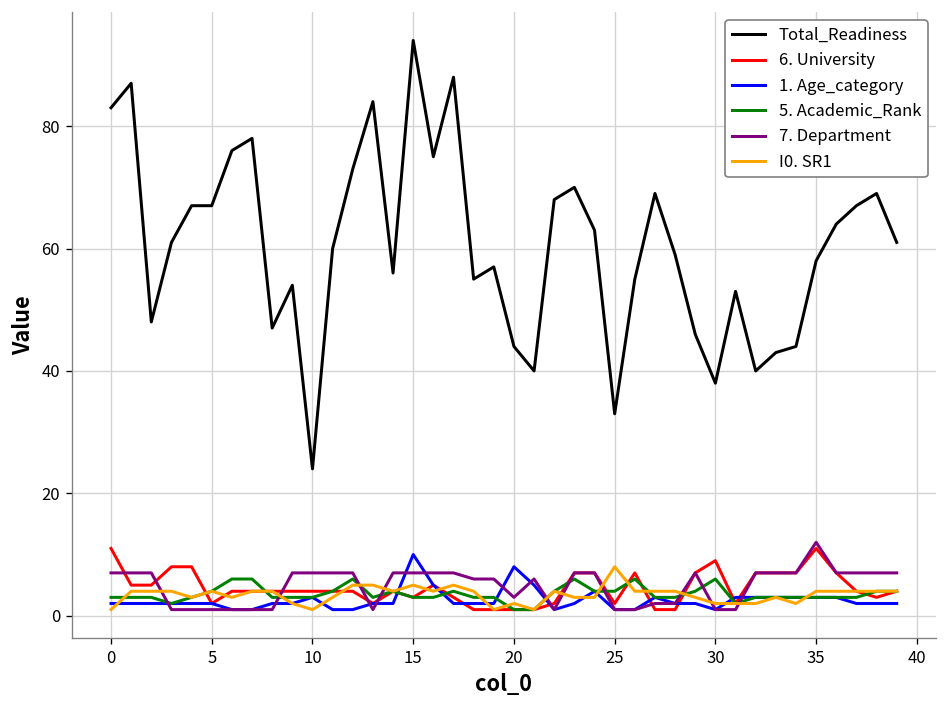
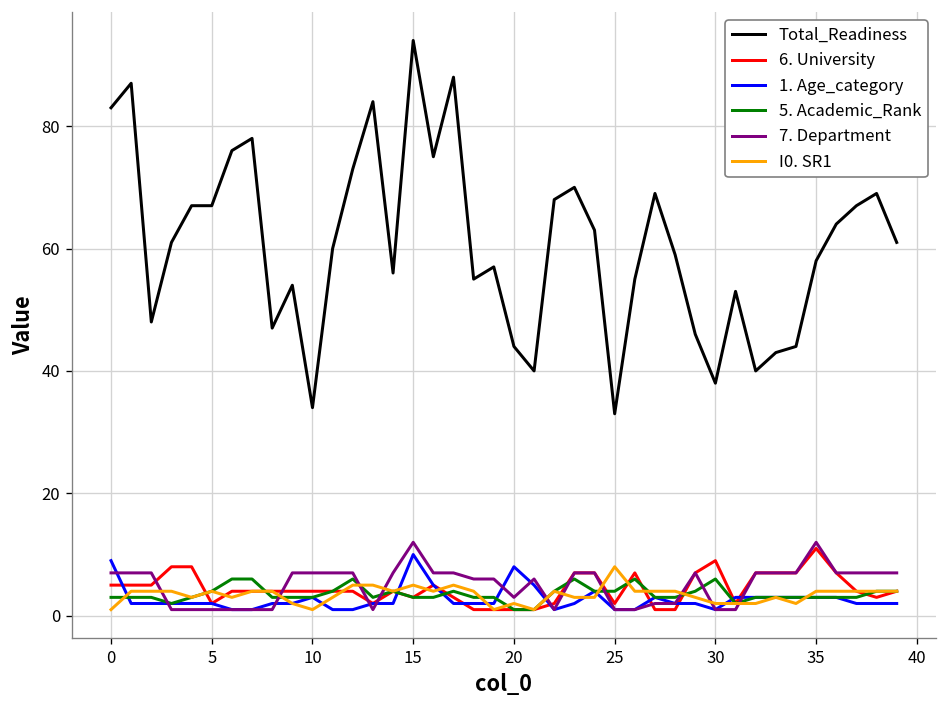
  {
    "Total_Readiness": {
      "0": 83,
      "5": 67,
-     "10": 24,
+     "10": 34,
      "15": 94,
      "20": 44,
      "25": 33,
      "30": 38,
      "35": 58
    },
    "6. University": {
-     "0": 11,
+     "0": 5,
      "10": 4,
      "25": 2,
      "30": 9,
      "35": 11
    },
    "1. Age_category": {
-     "0": 2,
+     "0": 9,
      "15": 10,
      "20": 8
    },
    "5. Academic_Rank": {
      "0": 3,
      "25": 4,
      "30": 6
    },
    "7. Department": {
      "0": 7,
      "5": 1,
      "10": 7,
-     "15": 7,
+     "15": 12,
      "20": 3,
      "35": 12
    },
    "I0. SR1": {
      "0": 1,
      "10": 1,
      "15": 5,
      "20": 2,
      "25": 8,
      "30": 2,
      "35": 4
    }
  }
